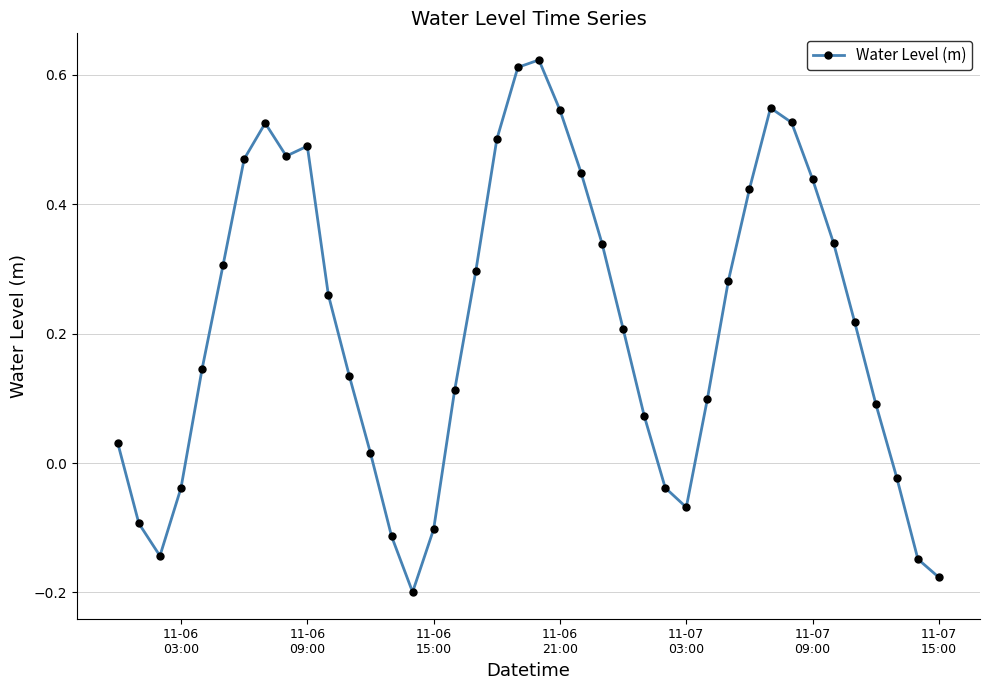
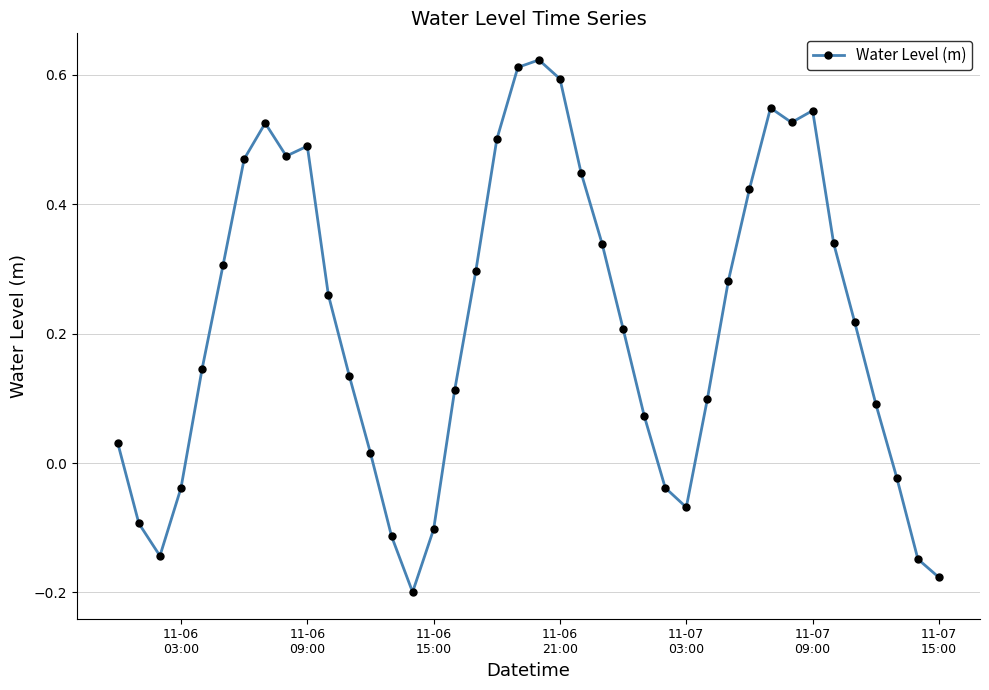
  {
    "11-06 03:00": -0.04,
    "11-06 09:00": 0.49,
    "11-06 15:00": -0.10,
-   "11-06 21:00": 0.55,
+   "11-06 21:00": 0.59,
    "11-07 03:00": -0.07,
-   "11-07 09:00": 0.44,
+   "11-07 09:00": 0.54,
    "11-07 15:00": -0.18
  }
